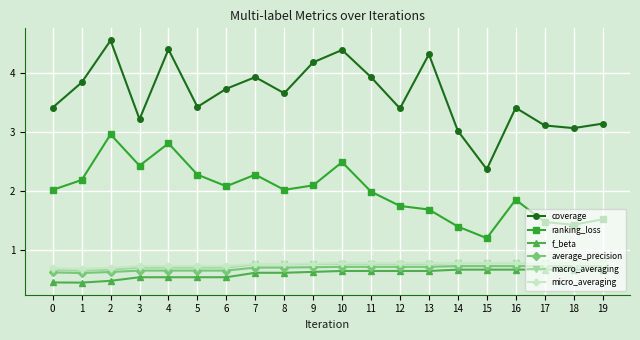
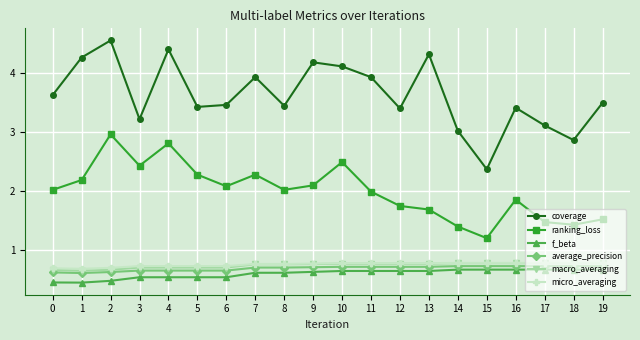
  {
    "coverage": {
-     "0": 3.4,
-     "1": 3.8,
+     "0": 3.6,
+     "1": 4.3,
      "2": 4.5,
      "3": 3.2,
      "4": 4.4,
      "5": 3.4,
-     "6": 3.7,
+     "6": 3.5,
      "7": 3.9,
-     "8": 3.7,
+     "8": 3.4,
      "9": 4.2,
-     "10": 4.4,
+     "10": 4.1,
      "11": 3.9,
      "12": 3.4,
      "13": 4.3,
      "14": 3.0,
      "15": 2.4,
      "16": 3.4,
      "17": 3.1,
-     "18": 3.1,
-     "19": 3.1
+     "18": 2.9,
+     "19": 3.5
    },
    "average_precision": {
      "3": 0.6,
      "4": 0.6,
      "5": 0.6,
      "6": 0.6,
      "7": 0.7,
      "8": 0.7,
      "9": 0.7,
      "10": 0.7,
      "11": 0.7,
      "12": 0.7,
      "13": 0.7,
      "14": 0.7,
      "15": 0.7,
      "16": 0.7
    }
  }
